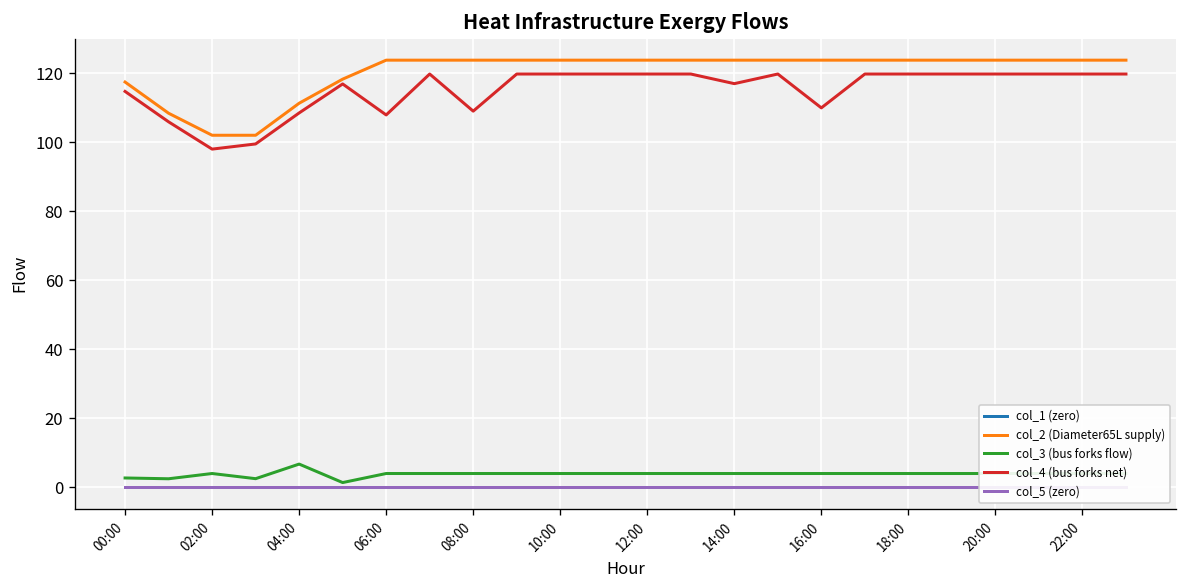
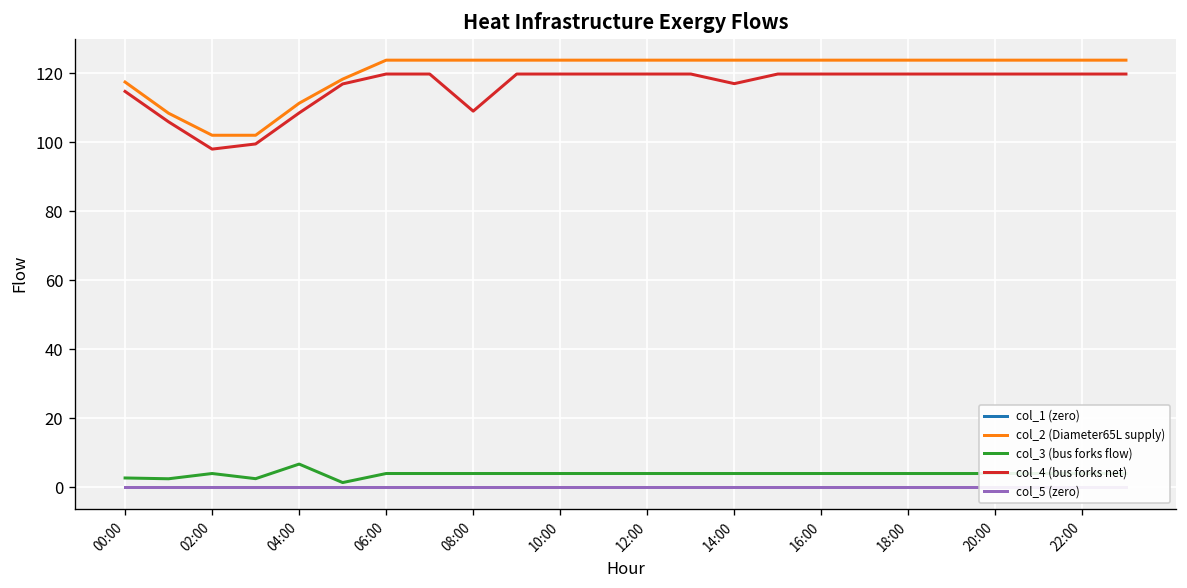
  {
    "col_5 (zero)": {
      "00:00": 0,
      "02:00": 0,
      "04:00": 0,
      "06:00": 0,
      "08:00": 0,
      "10:00": 0,
      "12:00": 0,
      "14:00": 0,
      "16:00": 0,
      "18:00": 0
    },
    "col_2 (Diameter65L supply)": {
      "00:00": 117,
      "02:00": 102,
      "04:00": 111,
      "06:00": 124,
      "08:00": 124,
      "10:00": 124,
      "12:00": 124,
      "14:00": 124,
      "16:00": 124,
      "18:00": 124,
      "20:00": 124,
      "22:00": 124
    },
    "col_3 (bus forks flow)": {
      "00:00": 3,
      "02:00": 4,
      "04:00": 7,
      "06:00": 4,
      "08:00": 4,
      "10:00": 4,
      "12:00": 4,
      "14:00": 4,
      "16:00": 4,
      "18:00": 4
    },
    "col_4 (bus forks net)": {
      "00:00": 115,
      "02:00": 98,
      "04:00": 109,
-     "06:00": 108,
+     "06:00": 120,
      "08:00": 109,
      "10:00": 120,
      "12:00": 120,
      "14:00": 117,
-     "16:00": 110,
+     "16:00": 120,
      "18:00": 120,
      "20:00": 120,
      "22:00": 120
    }
  }
